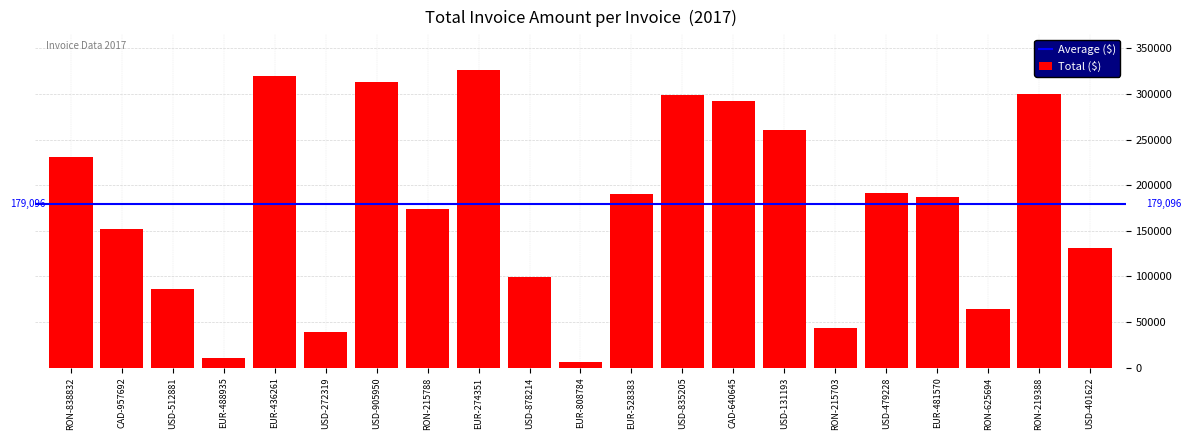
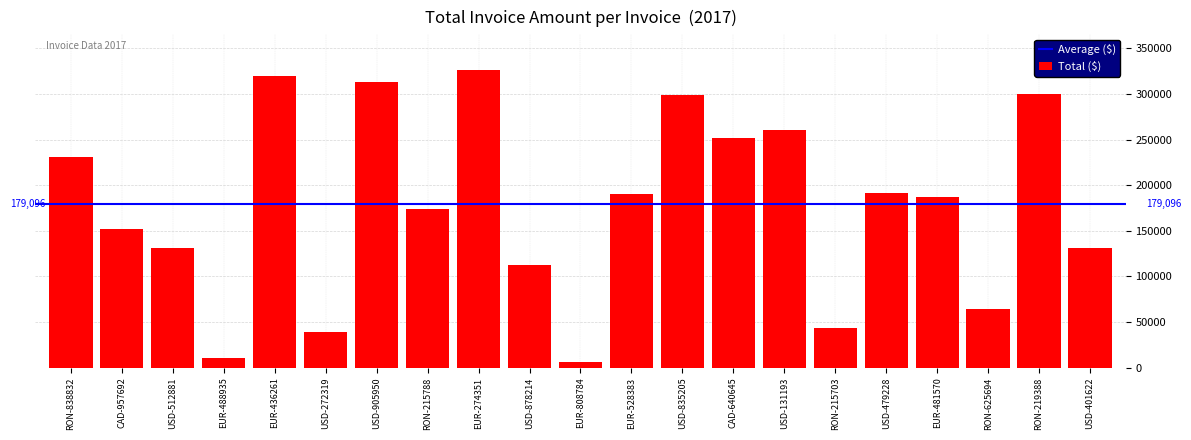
  {
    "RON-838832": 230000,
    "CAD-957692": 150000,
-   "USD-512881": 90000,
+   "USD-512881": 130000,
    "EUR-488935": 10000,
    "EUR-436261": 320000,
    "USD-272319": 40000,
    "USD-905950": 310000,
    "RON-215788": 170000,
    "EUR-274351": 330000,
-   "USD-878214": 100000,
+   "USD-878214": 110000,
    "EUR-808784": 10000,
    "EUR-528383": 190000,
    "USD-835205": 300000,
-   "CAD-640645": 290000,
+   "CAD-640645": 250000,
    "USD-131193": 260000,
    "RON-215703": 40000,
    "USD-479228": 190000,
    "EUR-481570": 190000,
    "RON-625694": 60000,
    "RON-219388": 300000,
    "USD-401622": 130000
  }
